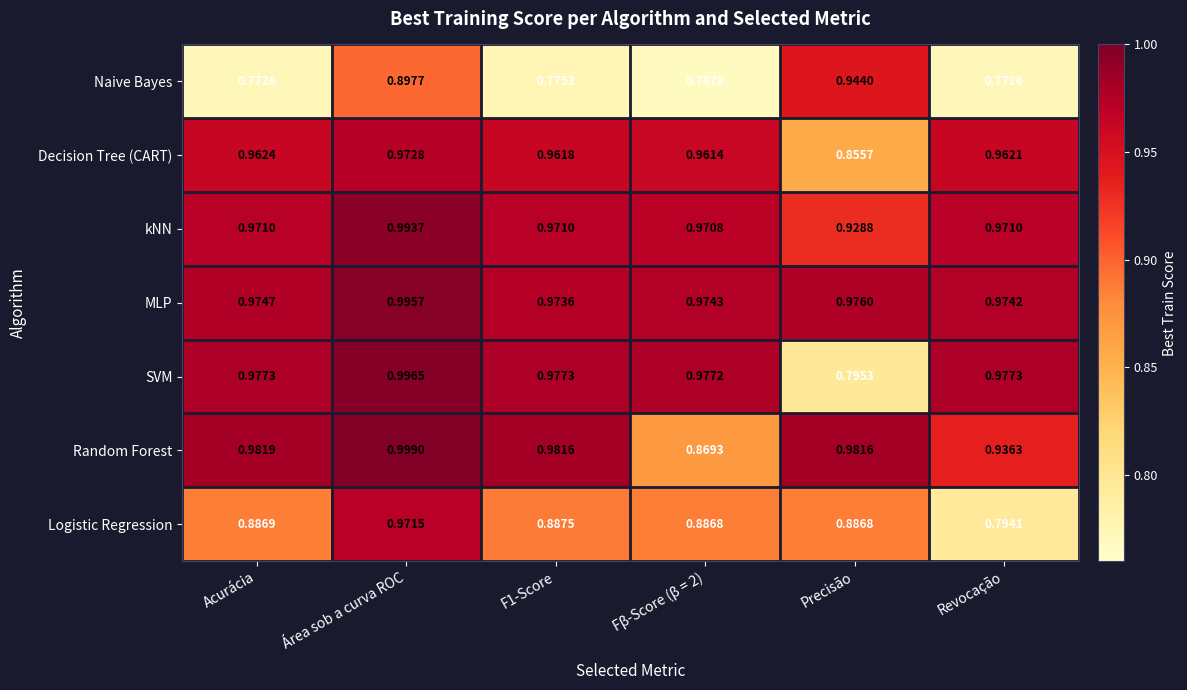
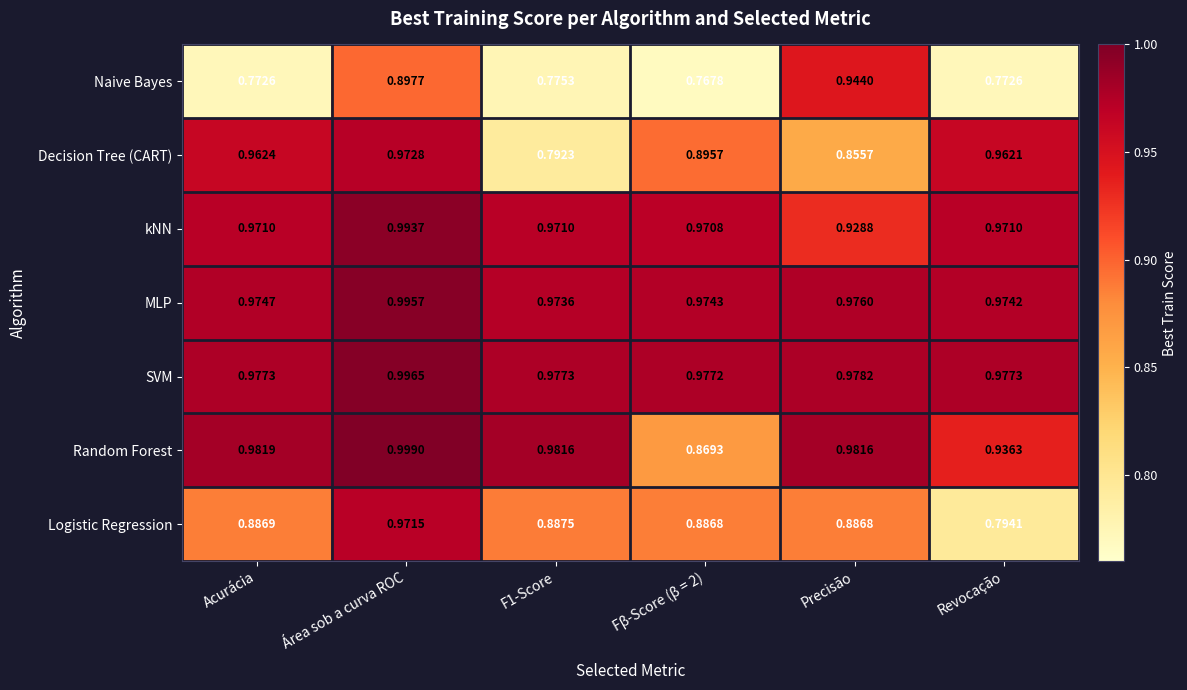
  {
    "Naive Bayes": {
      "Acurácia": 0.7726,
      "Área sob a curva ROC": 0.8977,
      "F1-Score": 0.7753,
      "Fβ-Score (β = 2)": 0.7678,
      "Precisão": 0.9440,
      "Revocação": 0.7726
    },
    "Decision Tree (CART)": {
      "Acurácia": 0.9624,
      "Área sob a curva ROC": 0.9728,
-     "F1-Score": 0.9618,
-     "Fβ-Score (β = 2)": 0.9614,
+     "F1-Score": 0.7923,
+     "Fβ-Score (β = 2)": 0.8957,
      "Precisão": 0.8557,
      "Revocação": 0.9621
    },
    "kNN": {
      "Acurácia": 0.9710,
      "Área sob a curva ROC": 0.9937,
      "F1-Score": 0.9710,
      "Fβ-Score (β = 2)": 0.9708,
      "Precisão": 0.9288,
      "Revocação": 0.9710
    },
    "MLP": {
      "Acurácia": 0.9747,
      "Área sob a curva ROC": 0.9957,
      "F1-Score": 0.9736,
      "Fβ-Score (β = 2)": 0.9743,
      "Precisão": 0.9760,
      "Revocação": 0.9742
    },
    "SVM": {
      "Acurácia": 0.9773,
      "Área sob a curva ROC": 0.9965,
      "F1-Score": 0.9773,
      "Fβ-Score (β = 2)": 0.9772,
-     "Precisão": 0.7953,
+     "Precisão": 0.9782,
      "Revocação": 0.9773
    },
    "Random Forest": {
      "Acurácia": 0.9819,
      "Área sob a curva ROC": 0.9990,
      "F1-Score": 0.9816,
      "Fβ-Score (β = 2)": 0.8693,
      "Precisão": 0.9816,
      "Revocação": 0.9363
    },
    "Logistic Regression": {
      "Acurácia": 0.8869,
      "Área sob a curva ROC": 0.9715,
      "F1-Score": 0.8875,
      "Fβ-Score (β = 2)": 0.8868,
      "Precisão": 0.8868,
      "Revocação": 0.7941
    }
  }
